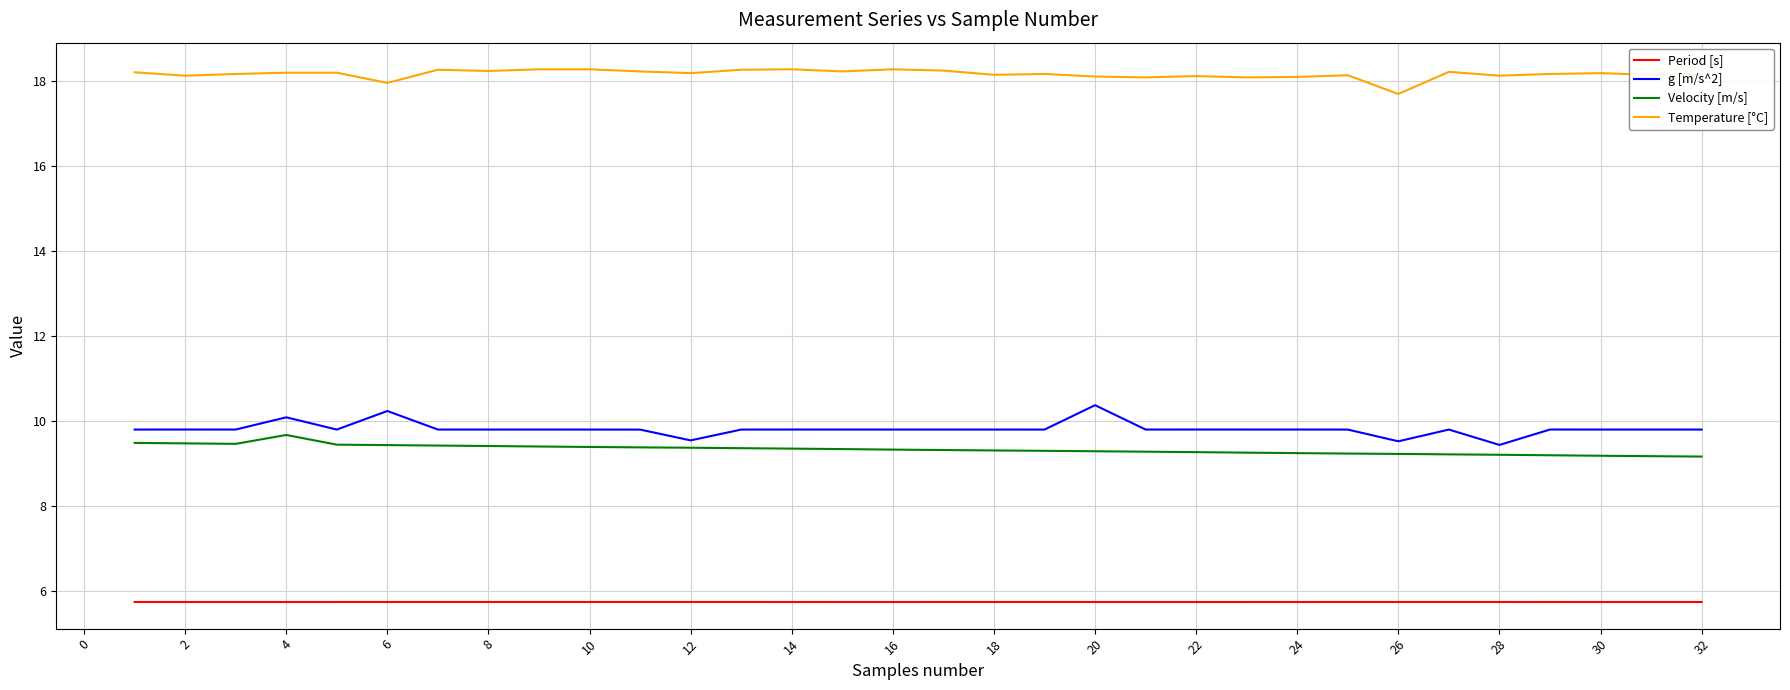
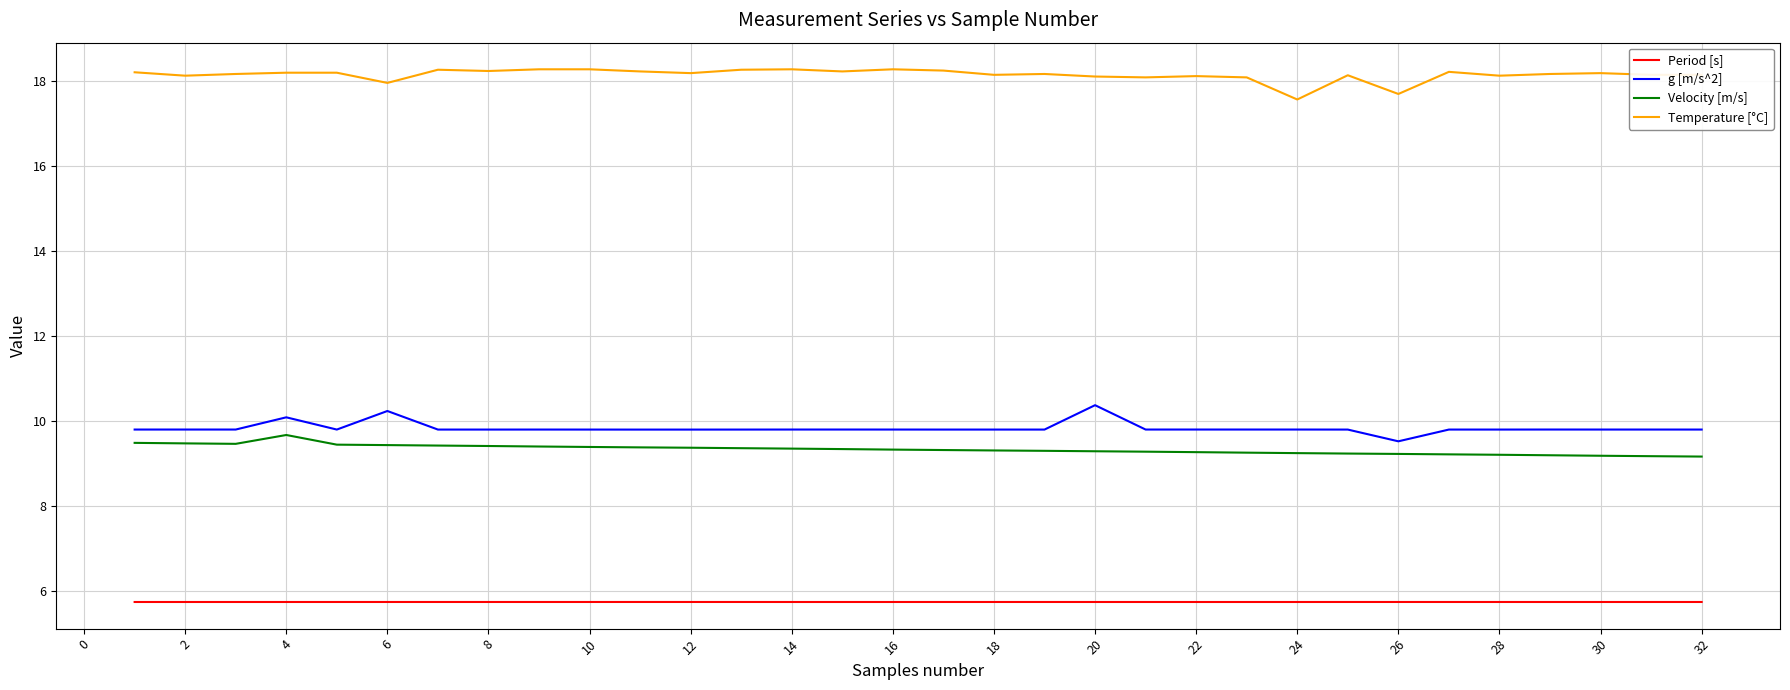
  {
    "Period [s]": {
      "2": 5.7,
      "4": 5.7,
      "6": 5.7,
      "8": 5.7,
      "10": 5.7,
      "12": 5.7,
      "14": 5.7,
      "16": 5.7,
      "18": 5.7,
      "20": 5.7,
      "22": 5.7,
      "24": 5.7,
      "26": 5.7,
      "28": 5.7,
      "30": 5.7,
      "32": 5.7
    },
    "g [m/s^2]": {
      "2": 9.8,
      "4": 10.1,
      "6": 10.2,
      "8": 9.8,
      "10": 9.8,
-     "12": 9.5,
+     "12": 9.8,
      "14": 9.8,
      "16": 9.8,
      "18": 9.8,
      "20": 10.4,
      "22": 9.8,
      "24": 9.8,
      "26": 9.5,
-     "28": 9.4,
+     "28": 9.8,
      "30": 9.8,
      "32": 9.8
    },
    "Velocity [m/s]": {
      "2": 9.5,
      "4": 9.7,
      "6": 9.4,
      "8": 9.4,
      "10": 9.4,
      "12": 9.4,
      "14": 9.4,
      "16": 9.3,
      "18": 9.3,
      "20": 9.3,
      "22": 9.3,
      "24": 9.2,
      "26": 9.2,
      "28": 9.2,
      "30": 9.2,
      "32": 9.2
    },
    "Temperature [°C]": {
      "2": 18.1,
      "4": 18.2,
      "6": 18.0,
      "8": 18.2,
      "10": 18.3,
      "12": 18.2,
      "14": 18.3,
      "16": 18.3,
      "18": 18.1,
      "20": 18.1,
      "22": 18.1,
-     "24": 18.1,
+     "24": 17.6,
      "26": 17.7,
      "28": 18.1,
      "30": 18.2
    }
  }
